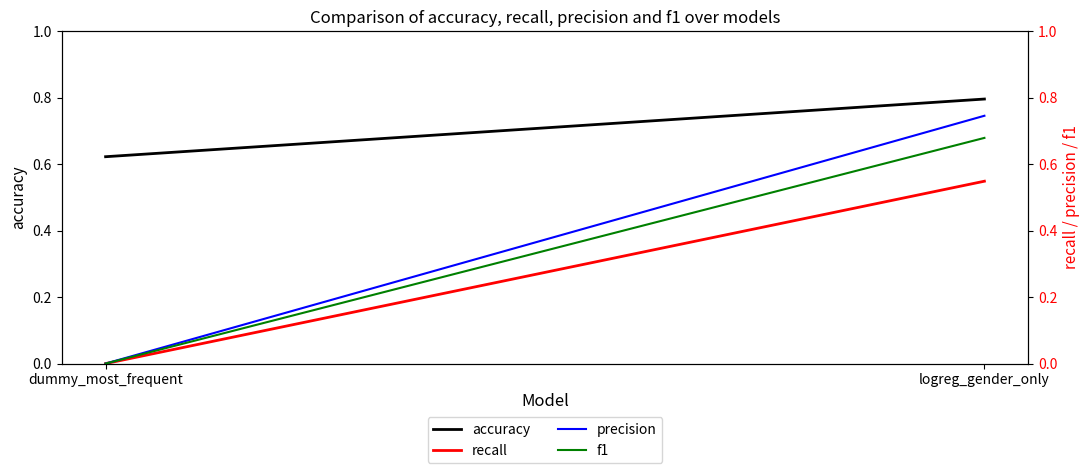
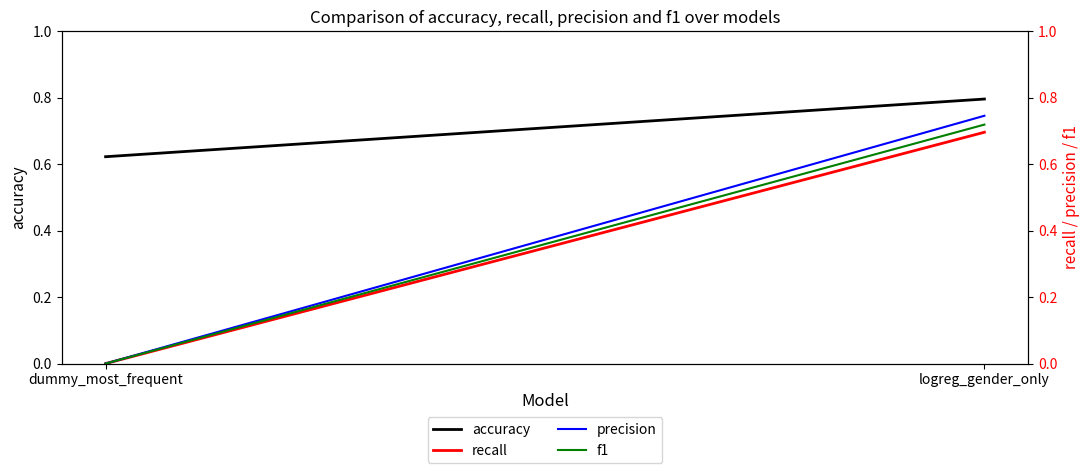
  {
    "accuracy": {
      "dummy_most_frequent": 0.62,
      "logreg_gender_only": 0.80
    },
    "recall": {
-     "logreg_gender_only": 0.55
+     "logreg_gender_only": 0.70
    },
    "precision": {
      "logreg_gender_only": 0.75
    },
    "f1": {
-     "logreg_gender_only": 0.68
+     "logreg_gender_only": 0.72
    }
  }
